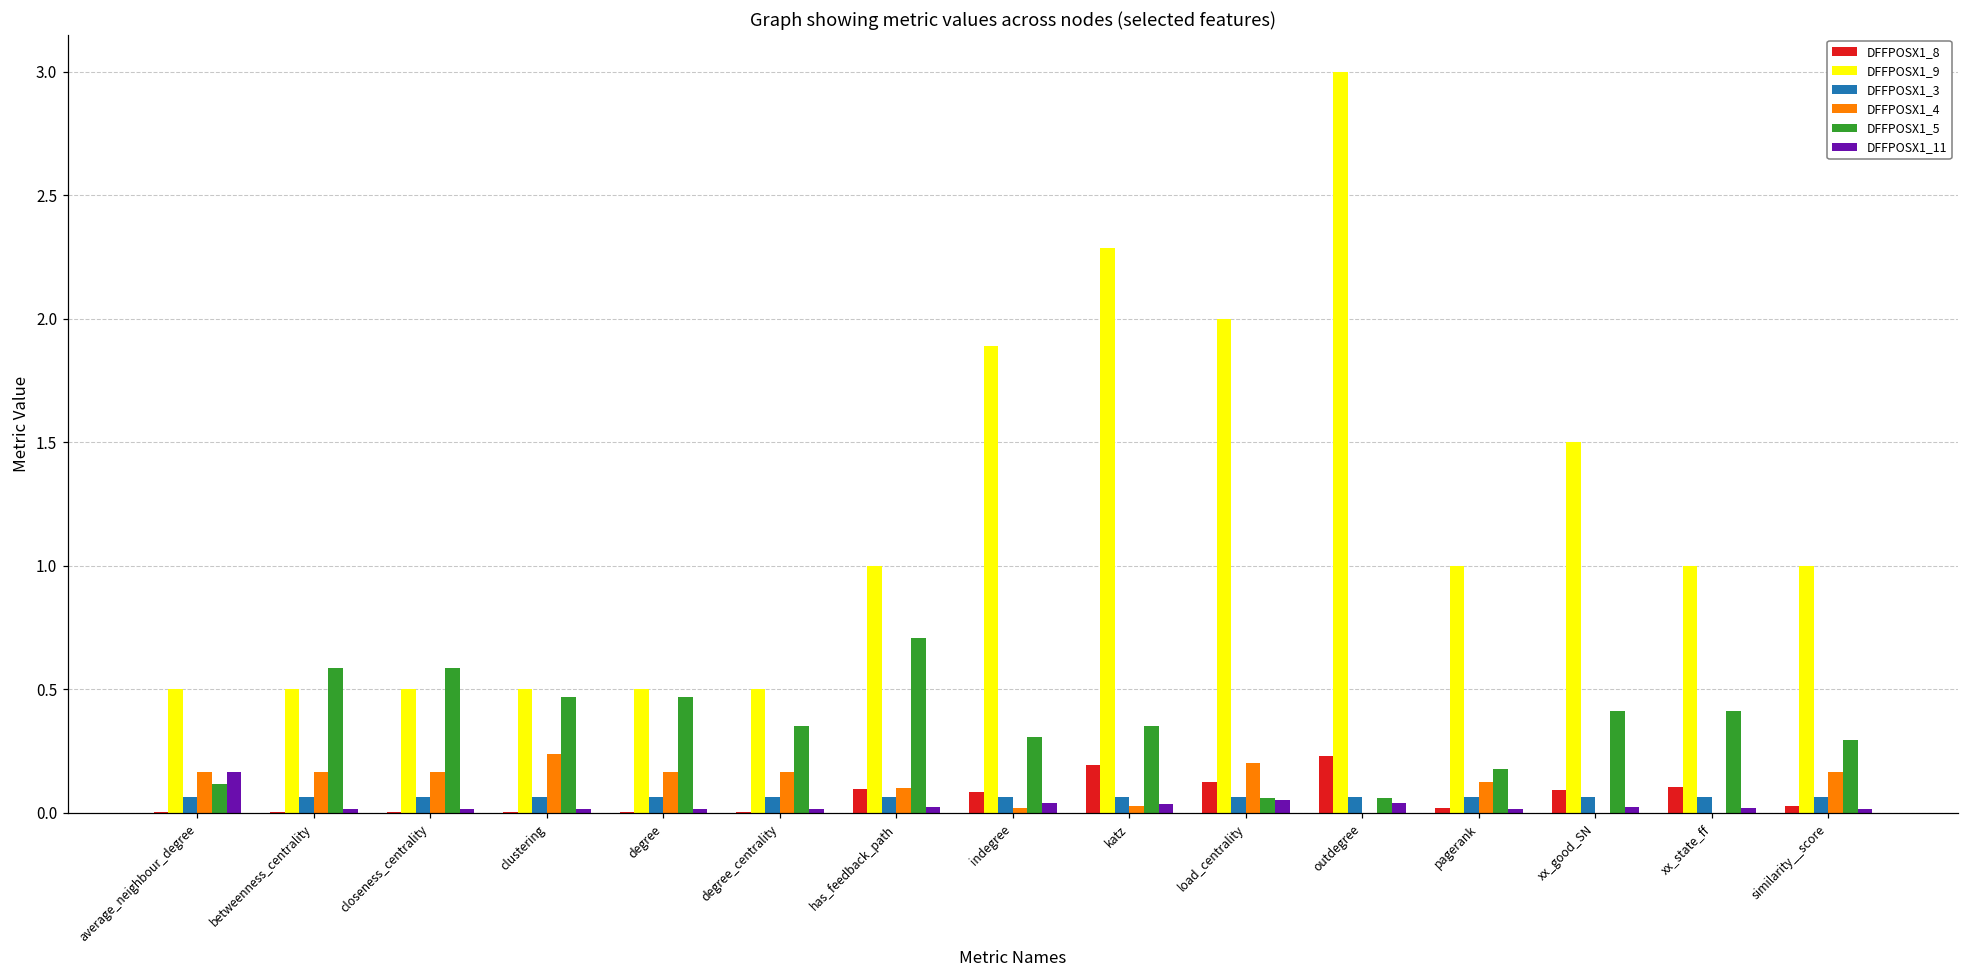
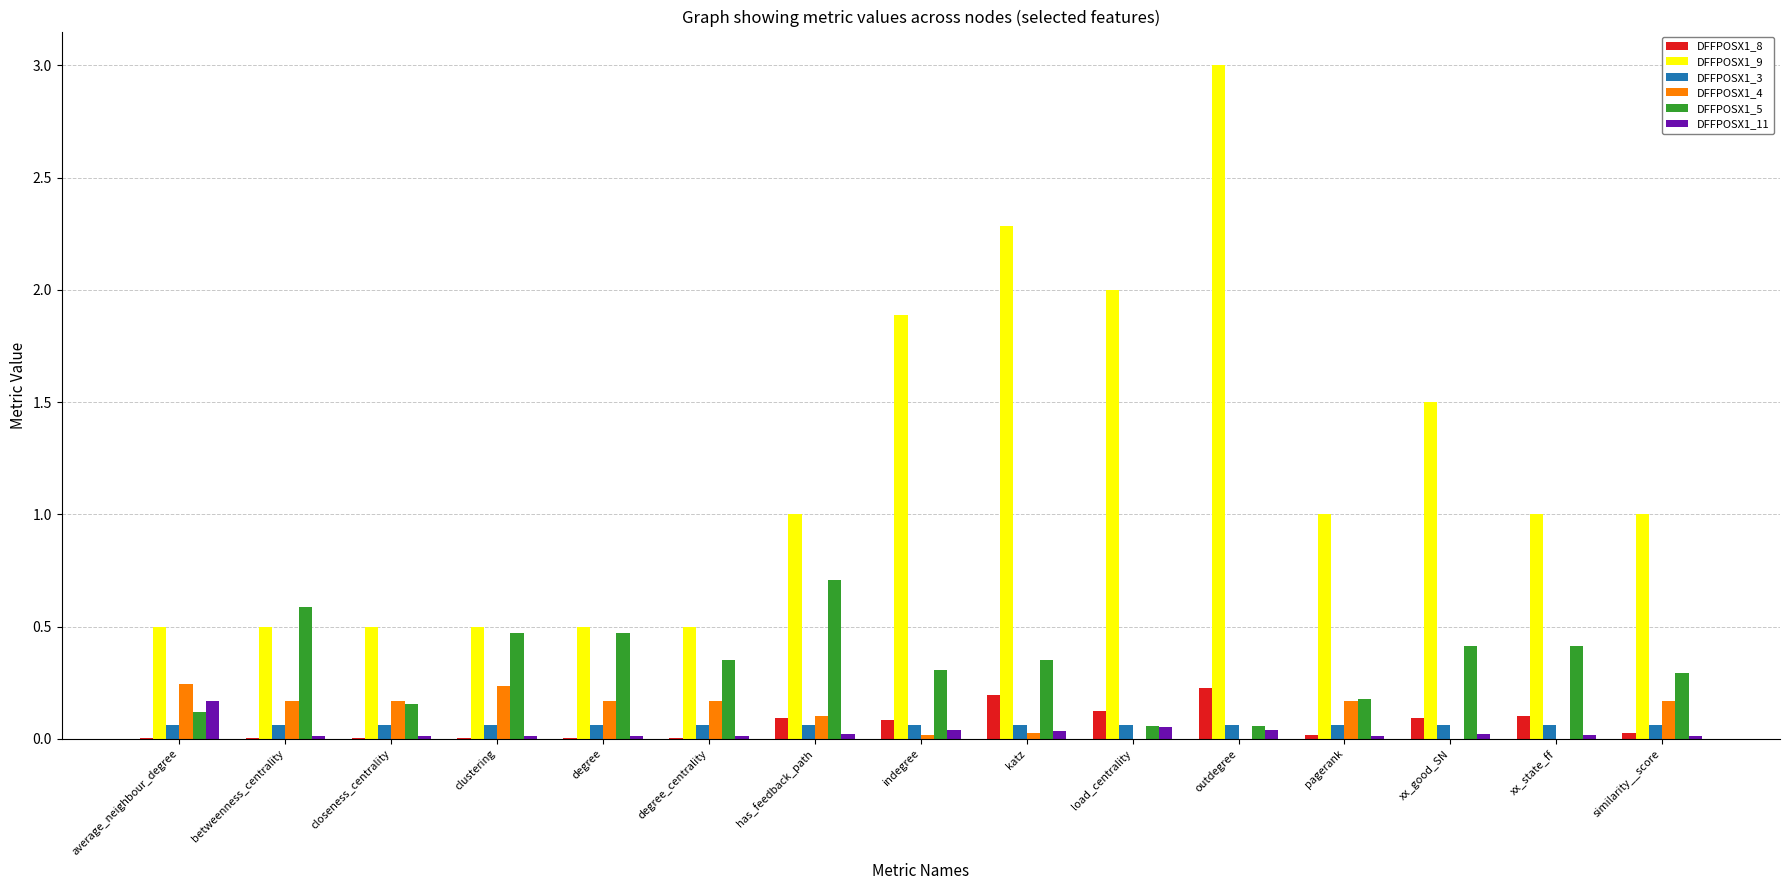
  {
    "DFFPOSX1_8": {
      "has_feedback_path": 0.09,
      "indegree": 0.08,
      "katz": 0.19,
      "load_centrality": 0.12,
      "outdegree": 0.23,
      "pagerank": 0.02,
      "xx_good_SN": 0.09,
      "xx_state_ff": 0.10,
      "similarity__score": 0.03
    },
    "DFFPOSX1_9": {
      "average_neighbour_degree": 0.50,
      "betweenness_centrality": 0.50,
      "closeness_centrality": 0.50,
      "clustering": 0.50,
      "degree": 0.50,
      "degree_centrality": 0.50,
      "has_feedback_path": 1.00,
      "indegree": 1.89,
      "katz": 2.29,
      "load_centrality": 2.00,
      "outdegree": 3.00,
      "pagerank": 1.00,
      "xx_good_SN": 1.50,
      "xx_state_ff": 1.00,
      "similarity__score": 1.00
    },
    "DFFPOSX1_3": {
      "average_neighbour_degree": 0.06,
      "betweenness_centrality": 0.06,
      "closeness_centrality": 0.06,
      "clustering": 0.06,
      "degree": 0.06,
      "degree_centrality": 0.06,
      "has_feedback_path": 0.06,
      "indegree": 0.06,
      "katz": 0.06,
      "load_centrality": 0.06,
      "outdegree": 0.06,
      "pagerank": 0.06,
      "xx_good_SN": 0.06,
      "xx_state_ff": 0.06,
      "similarity__score": 0.06
    },
    "DFFPOSX1_4": {
-     "average_neighbour_degree": 0.17,
+     "average_neighbour_degree": 0.24,
      "betweenness_centrality": 0.17,
      "closeness_centrality": 0.17,
      "clustering": 0.24,
      "degree": 0.17,
      "degree_centrality": 0.17,
      "has_feedback_path": 0.10,
      "indegree": 0.02,
      "katz": 0.03,
-     "load_centrality": 0.2,
+     "load_centrality": 0.0,
      "outdegree": 0.00,
-     "pagerank": 0.13,
+     "pagerank": 0.17,
      "xx_good_SN": 0.00,
      "xx_state_ff": 0.00,
      "similarity__score": 0.17
    },
    "DFFPOSX1_5": {
      "average_neighbour_degree": 0.12,
      "betweenness_centrality": 0.59,
-     "closeness_centrality": 0.59,
+     "closeness_centrality": 0.16,
      "clustering": 0.47,
      "degree": 0.47,
      "degree_centrality": 0.35,
      "has_feedback_path": 0.71,
      "indegree": 0.31,
      "katz": 0.35,
      "load_centrality": 0.06,
      "outdegree": 0.06,
      "pagerank": 0.18,
      "xx_good_SN": 0.41,
      "xx_state_ff": 0.41,
      "similarity__score": 0.29
    },
    "DFFPOSX1_11": {
      "average_neighbour_degree": 0.17,
      "betweenness_centrality": 0.02,
      "closeness_centrality": 0.02,
      "clustering": 0.02,
      "degree": 0.02,
      "degree_centrality": 0.02,
      "has_feedback_path": 0.02,
      "indegree": 0.04,
      "katz": 0.03,
      "load_centrality": 0.05,
      "outdegree": 0.04,
      "pagerank": 0.02,
      "xx_good_SN": 0.02,
      "xx_state_ff": 0.02,
      "similarity__score": 0.02
    }
  }
